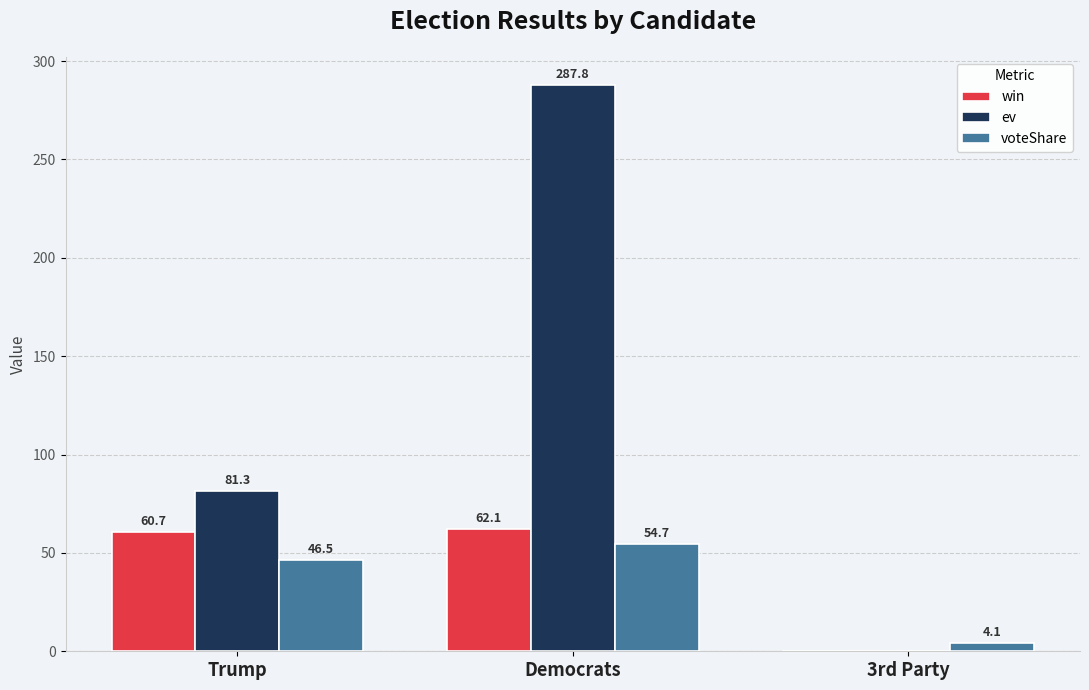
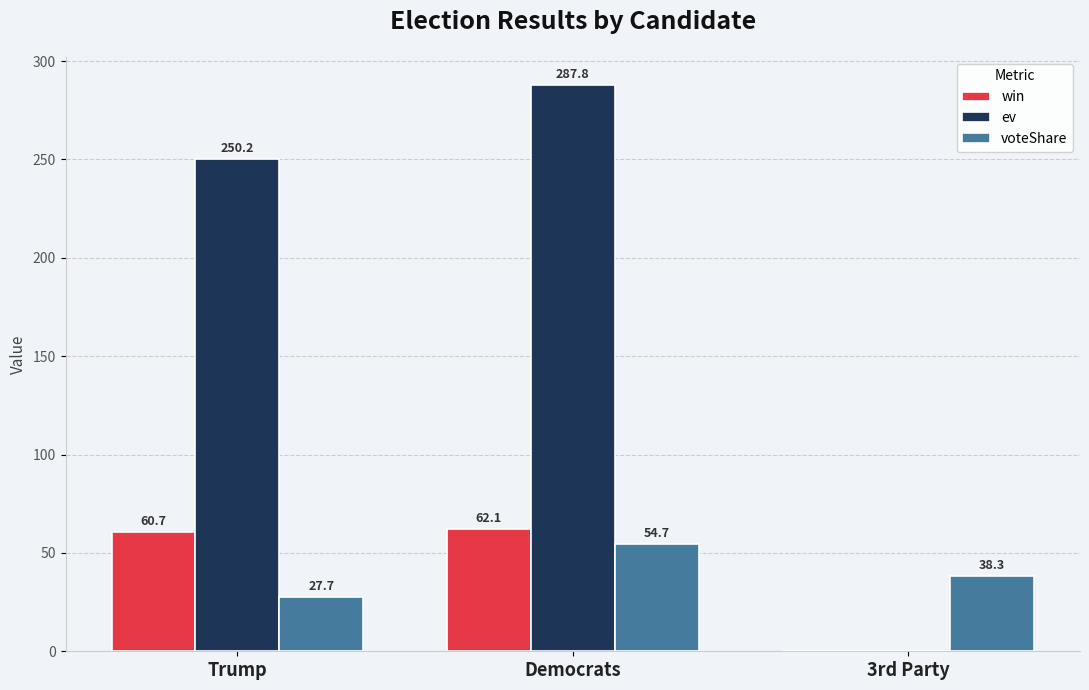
  {
    "win": {
      "Trump": 60.7,
      "Democrats": 62.1
    },
    "ev": {
-     "Trump": 81.3,
+     "Trump": 250.2,
      "Democrats": 287.8
    },
    "voteShare": {
-     "Trump": 46.5,
+     "Trump": 27.7,
      "Democrats": 54.7,
-     "3rd Party": 4.1
+     "3rd Party": 38.3
    }
  }
